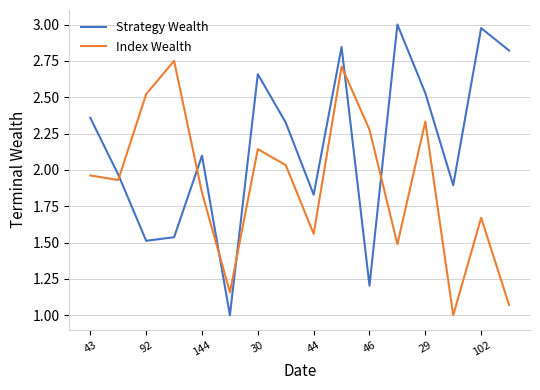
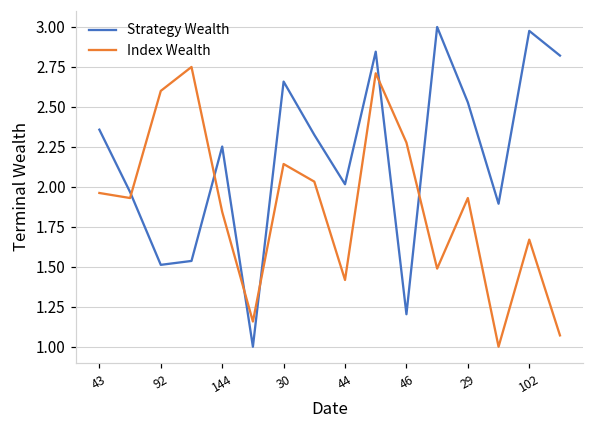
  {
    "Strategy Wealth": {
      "43": 2.36,
      "92": 1.51,
-     "144": 2.10,
+     "144": 2.25,
      "30": 2.66,
-     "44": 1.83,
+     "44": 2.02,
      "46": 1.20,
      "29": 2.53
    },
    "Index Wealth": {
      "43": 1.96,
-     "92": 2.52,
+     "92": 2.60,
      "144": 1.84,
      "30": 2.14,
-     "44": 1.56,
+     "44": 1.42,
      "46": 2.28,
-     "29": 2.33
+     "29": 1.93
    }
  }
